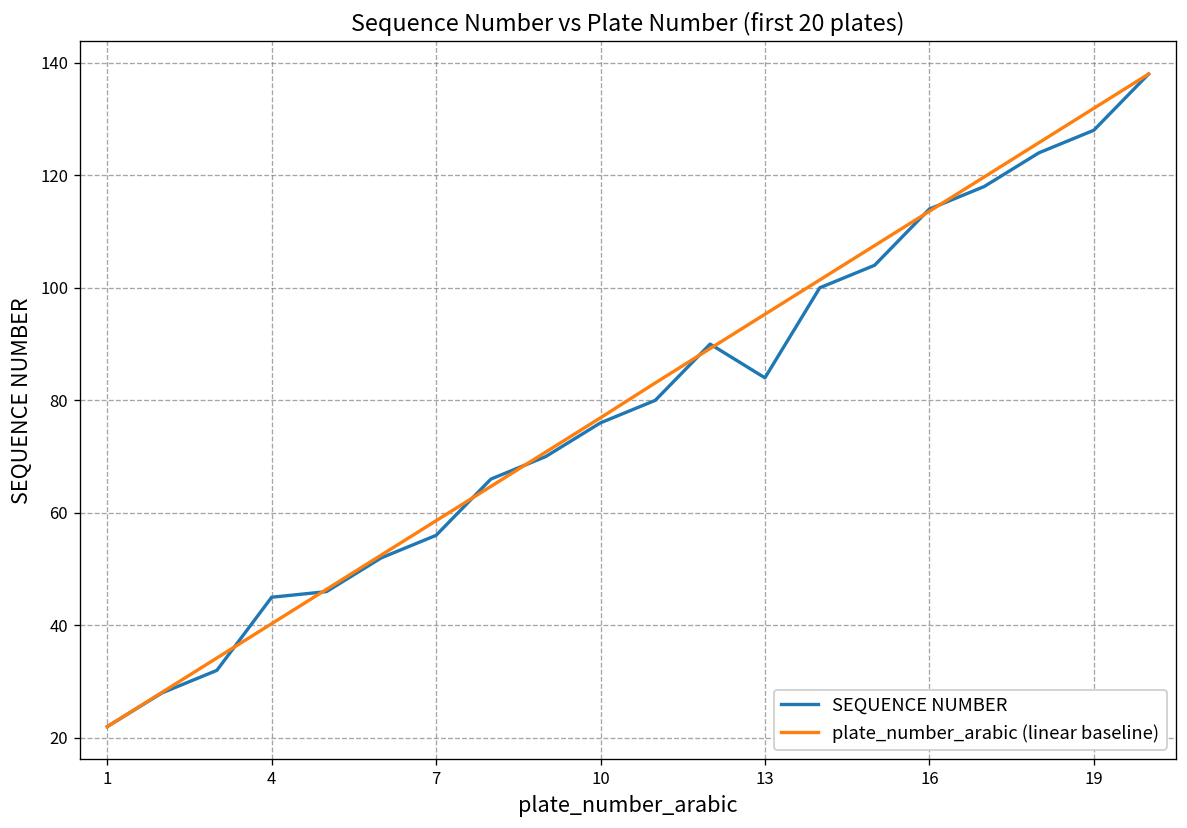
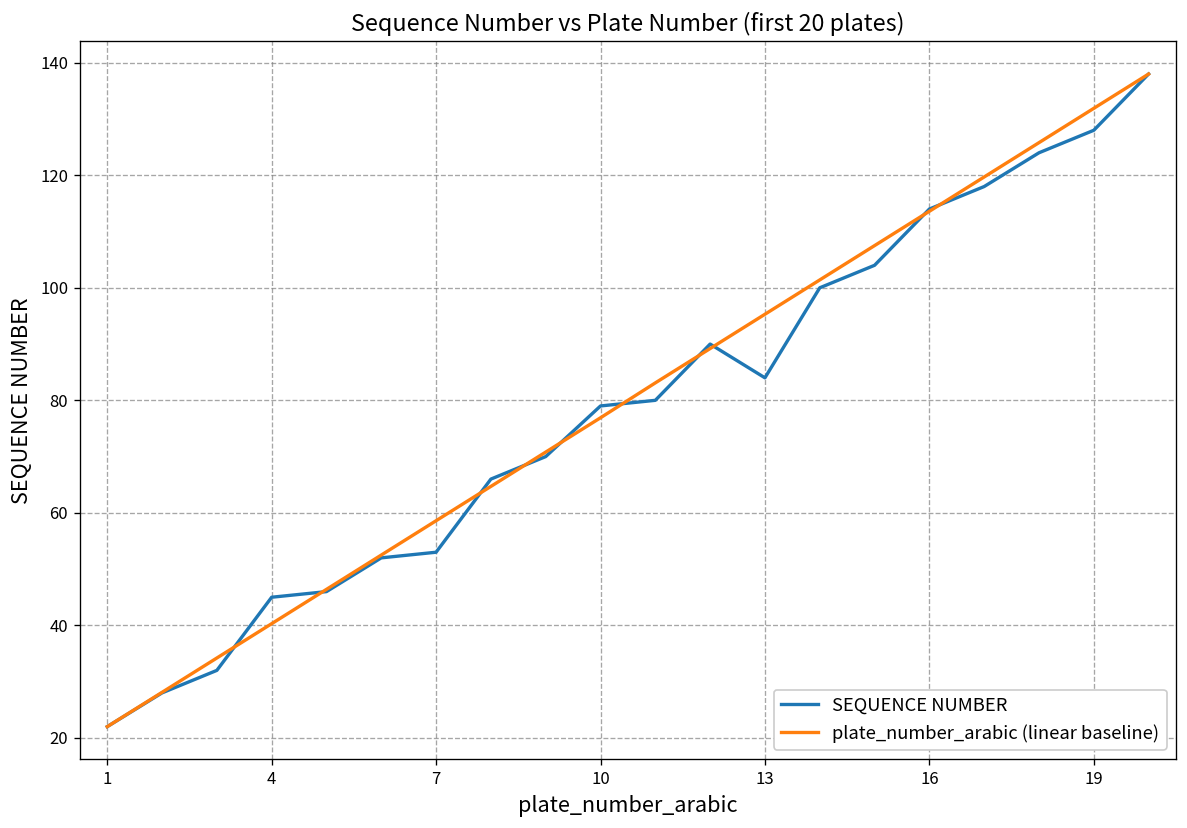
  {
    "SEQUENCE NUMBER": {
      "4": 45,
-     "7": 56,
-     "10": 76,
+     "7": 53,
+     "10": 79,
      "13": 84,
      "19": 128
    },
    "plate_number_arabic (linear baseline)": {
      "4": 40,
      "7": 59,
      "10": 77,
      "13": 95,
      "19": 132
    }
  }
